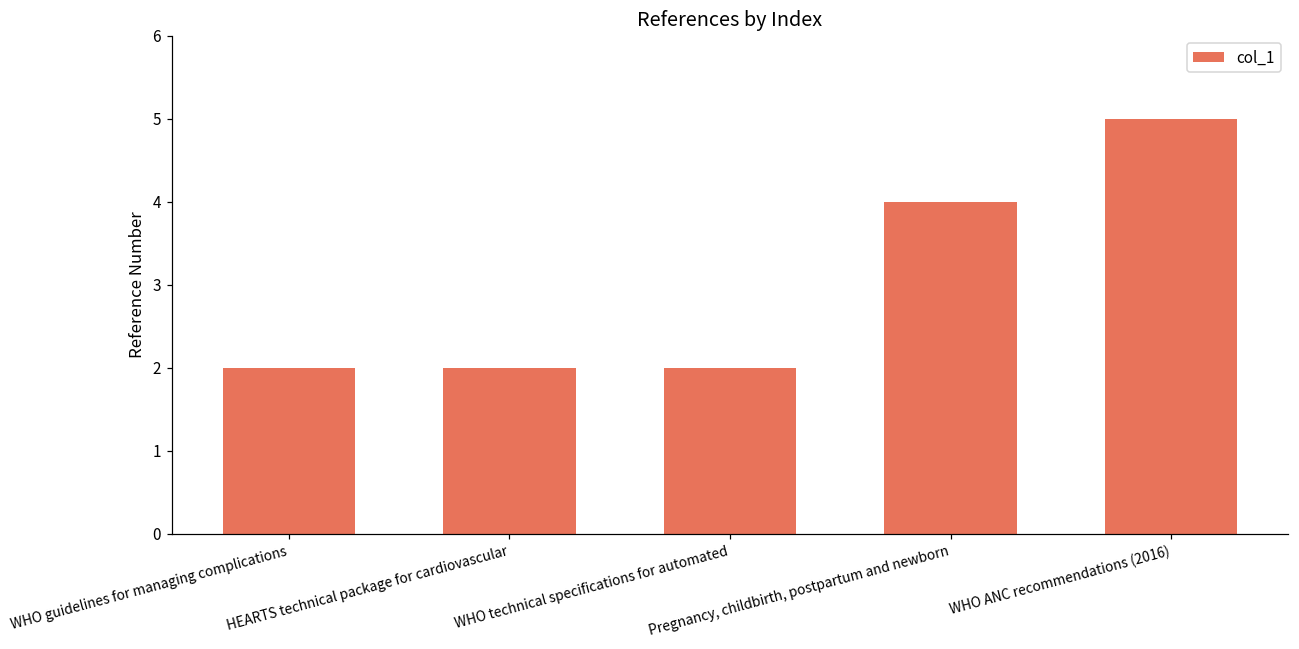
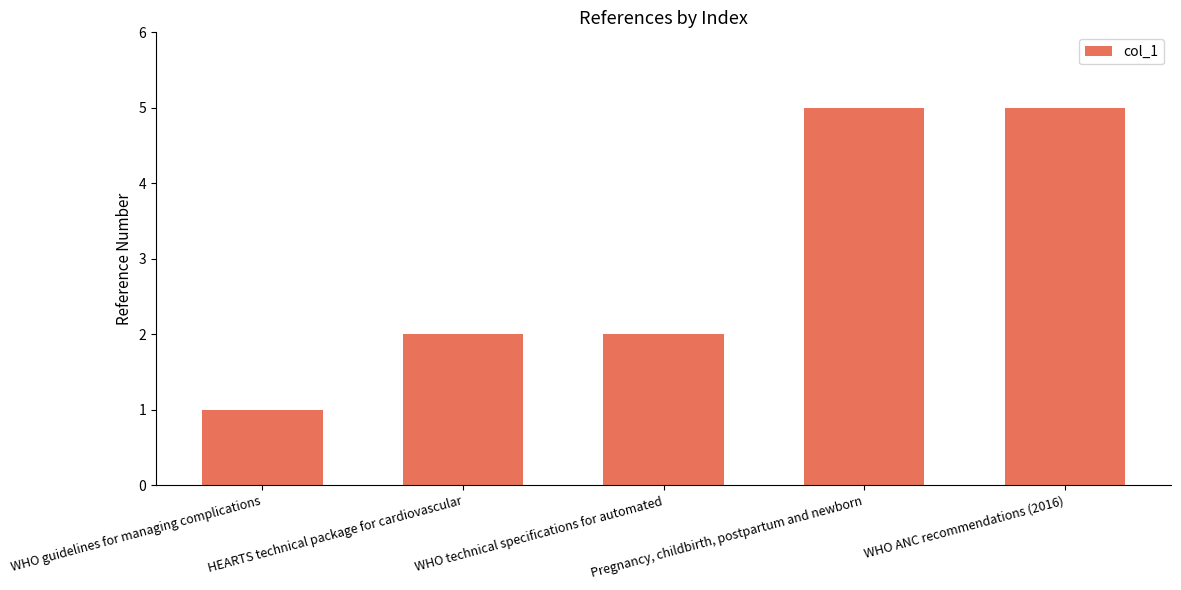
  {
-   "WHO guidelines for managing complications": 2,
+   "WHO guidelines for managing complications": 1,
    "HEARTS technical package for cardiovascular": 2,
    "WHO technical specifications for automated": 2,
-   "Pregnancy, childbirth, postpartum and newborn": 4,
+   "Pregnancy, childbirth, postpartum and newborn": 5,
    "WHO ANC recommendations (2016)": 5
  }
